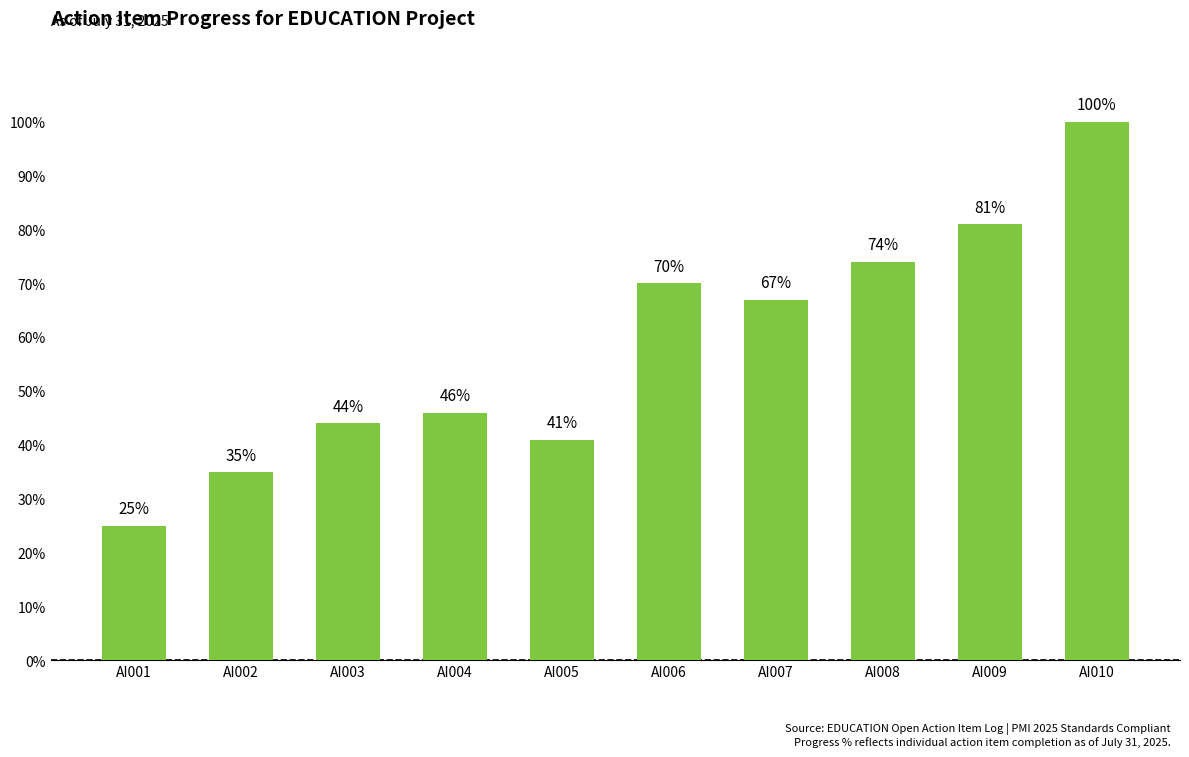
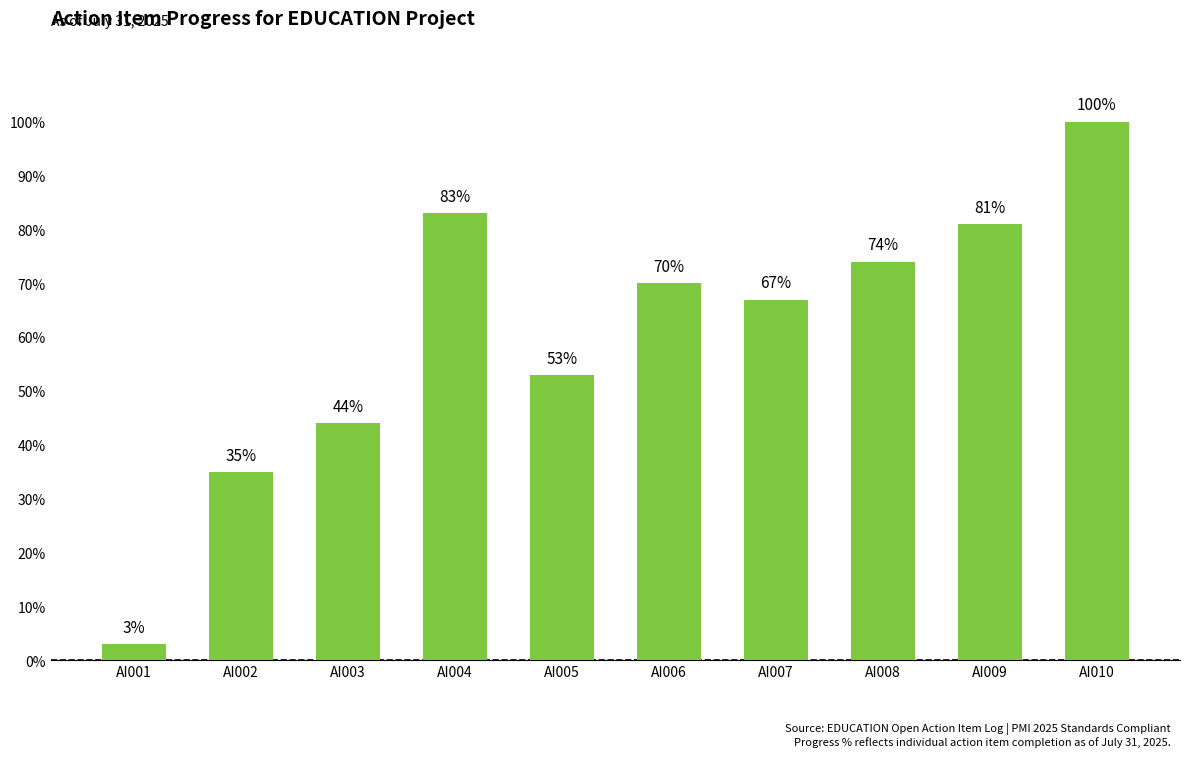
  {
-   "AI001": "25%",
+   "AI001": "3%",
    "AI002": "35%",
    "AI003": "44%",
-   "AI004": "46%",
-   "AI005": "41%",
+   "AI004": "83%",
+   "AI005": "53%",
    "AI006": "70%",
    "AI007": "67%",
    "AI008": "74%",
    "AI009": "81%",
    "AI010": "100%"
  }
